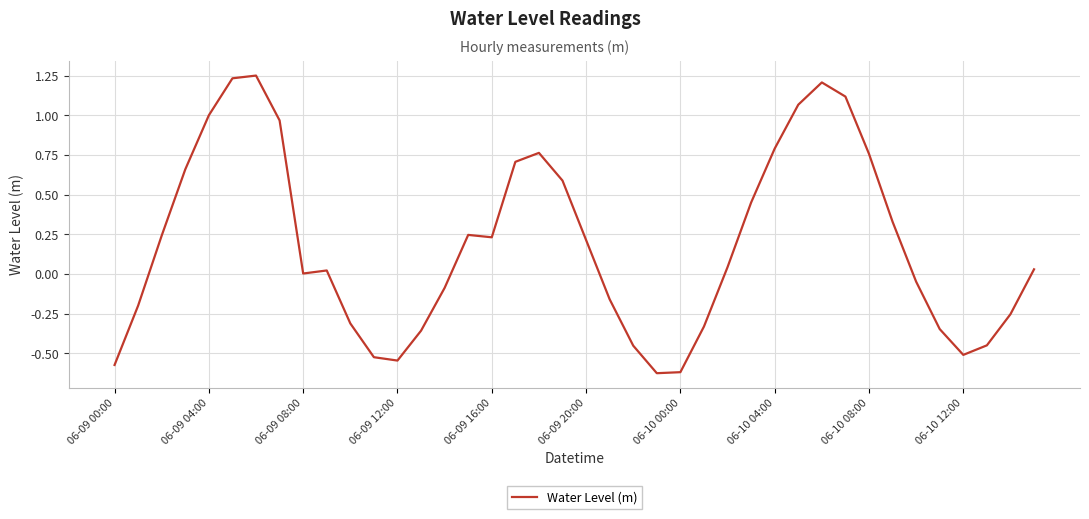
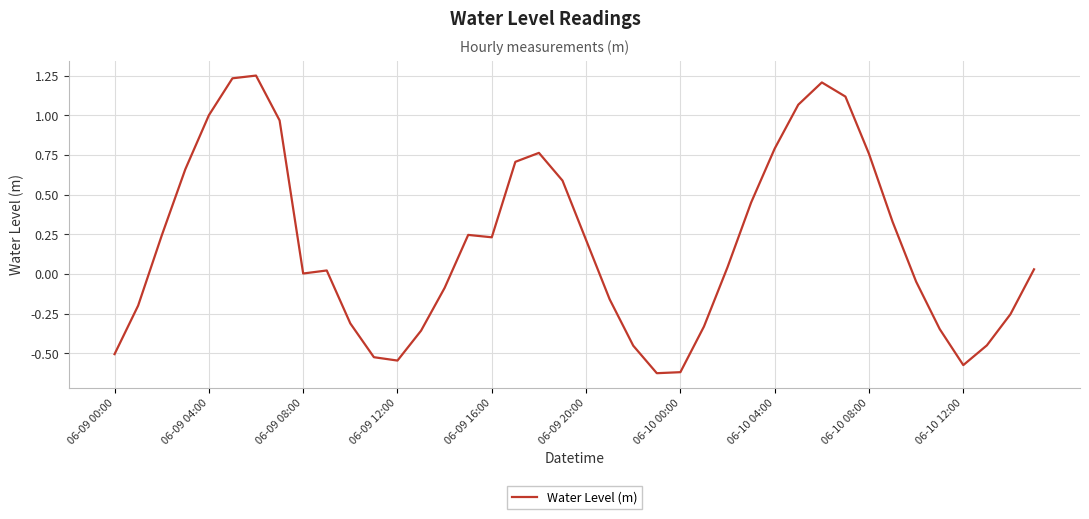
  {
-   "06-09 00:00": -0.57,
+   "06-09 00:00": -0.50,
    "06-09 04:00": 1.00,
    "06-09 08:00": 0.00,
    "06-09 12:00": -0.55,
    "06-09 16:00": 0.23,
    "06-09 20:00": 0.21,
    "06-10 00:00": -0.62,
    "06-10 04:00": 0.79,
    "06-10 08:00": 0.76,
-   "06-10 12:00": -0.51
+   "06-10 12:00": -0.57
  }
